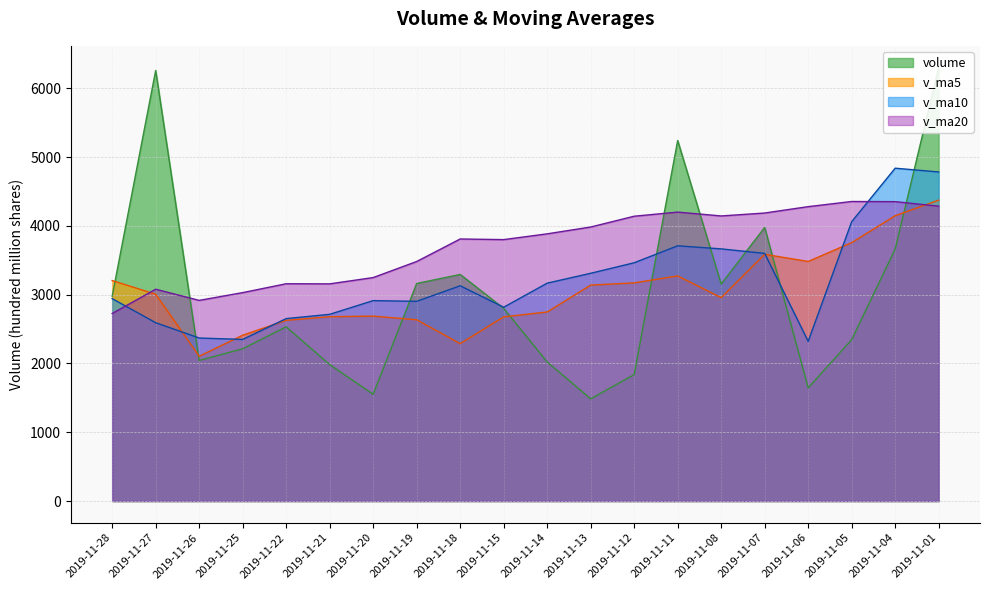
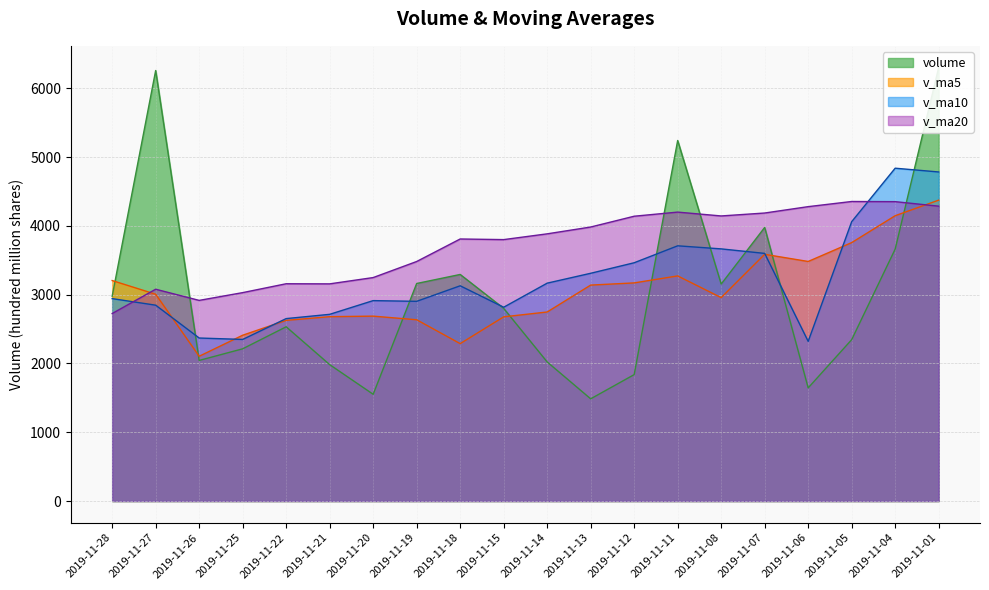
  {
    "volume": {
      "2019-11-27": 6300,
      "2019-11-26": 2000,
      "2019-11-25": 2200,
      "2019-11-22": 2500,
      "2019-11-21": 2000,
      "2019-11-20": 1600,
      "2019-11-19": 3200,
      "2019-11-18": 3300,
      "2019-11-14": 2000,
      "2019-11-13": 1500,
      "2019-11-12": 1800,
      "2019-11-11": 5200,
      "2019-11-08": 3200,
      "2019-11-07": 4000,
      "2019-11-06": 1600,
      "2019-11-05": 2300,
      "2019-11-04": 3700
    },
    "v_ma5": {
      "2019-11-28": 3200,
      "2019-11-27": 3000,
      "2019-11-26": 2100,
      "2019-11-25": 2400,
      "2019-11-20": 2700,
      "2019-11-19": 2600,
      "2019-11-18": 2300,
      "2019-11-15": 2700,
      "2019-11-14": 2700,
      "2019-11-13": 3100,
      "2019-11-12": 3200,
      "2019-11-11": 3300,
      "2019-11-08": 3000,
      "2019-11-06": 3500,
      "2019-11-05": 3800,
      "2019-11-04": 4100,
      "2019-11-01": 4400
    },
    "v_ma10": {
-     "2019-11-27": 2600,
+     "2019-11-27": 2800,
      "2019-11-26": 2400,
      "2019-11-25": 2300,
      "2019-11-20": 2900,
      "2019-11-19": 2900,
      "2019-11-18": 3100,
      "2019-11-14": 3200,
      "2019-11-13": 3300,
      "2019-11-12": 3500,
      "2019-11-11": 3700,
      "2019-11-08": 3700,
      "2019-11-06": 2300,
      "2019-11-05": 4100,
      "2019-11-04": 4800,
      "2019-11-01": 4800
    },
    "v_ma20": {
      "2019-11-28": 2700,
      "2019-11-27": 3100,
      "2019-11-26": 2900,
      "2019-11-25": 3000,
      "2019-11-22": 3200,
      "2019-11-21": 3200,
      "2019-11-20": 3200,
      "2019-11-19": 3500,
      "2019-11-18": 3800,
      "2019-11-15": 3800,
      "2019-11-14": 3900,
      "2019-11-13": 4000,
      "2019-11-12": 4100,
      "2019-11-11": 4200,
      "2019-11-08": 4100,
      "2019-11-07": 4200,
      "2019-11-06": 4300,
      "2019-11-05": 4400,
      "2019-11-04": 4400,
      "2019-11-01": 4300
    }
  }
